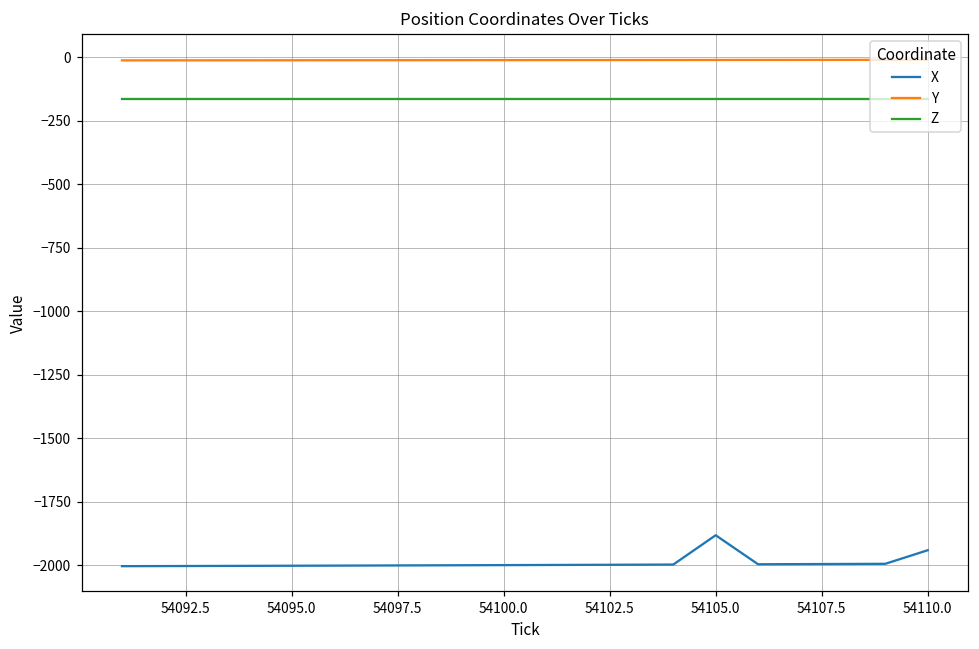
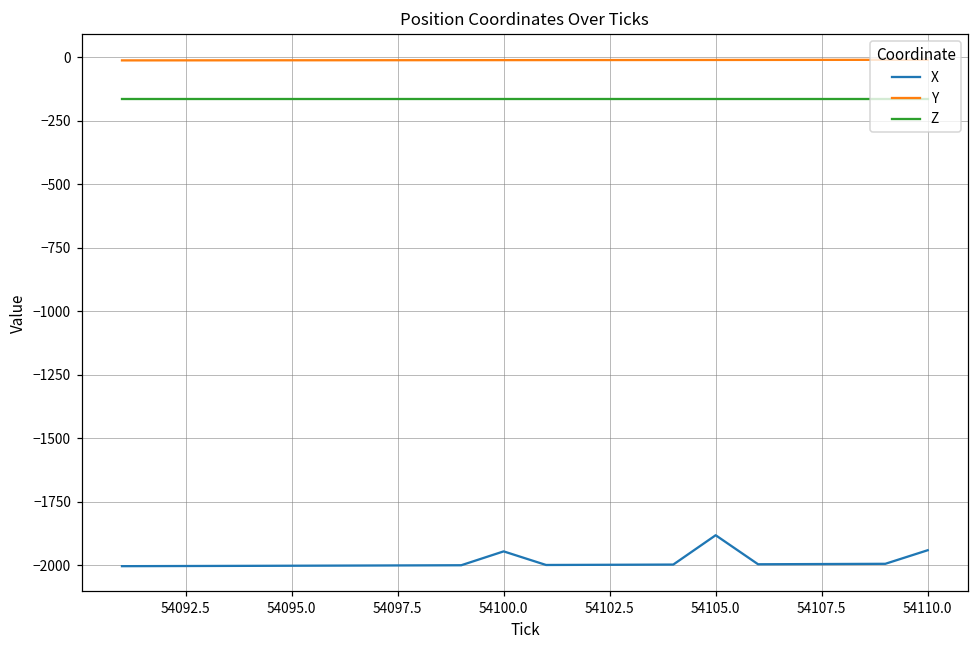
  {
    "X": {
      "54095.0": -2000,
-     "54100.0": -2000,
+     "54100.0": -1950,
      "54105.0": -1880,
      "54110.0": -1940
    },
    "Y": {
      "54095.0": -10,
      "54100.0": -10,
      "54105.0": -10
    },
    "Z": {
      "54095.0": -170,
      "54100.0": -170,
      "54105.0": -170
    }
  }
